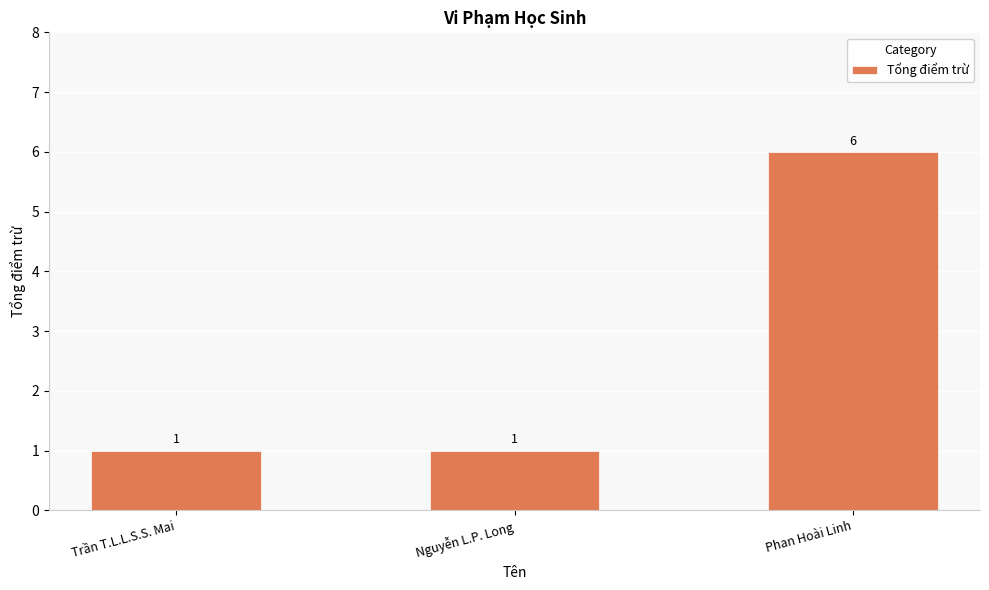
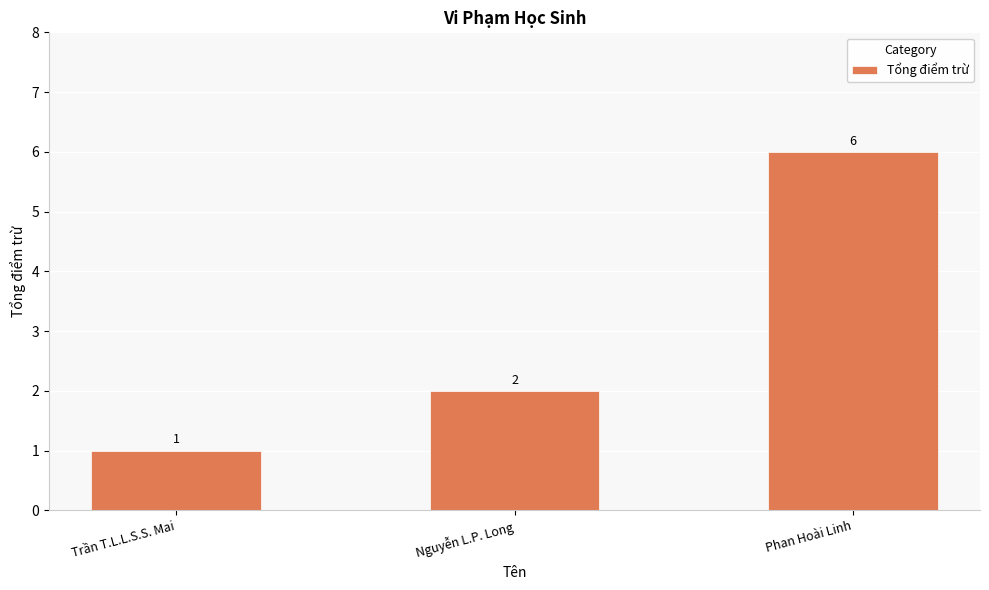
  {
    "Trần T.L.L.S.S. Mai": 1,
-   "Nguyễn L.P. Long": 1,
+   "Nguyễn L.P. Long": 2,
    "Phan Hoài Linh": 6
  }
